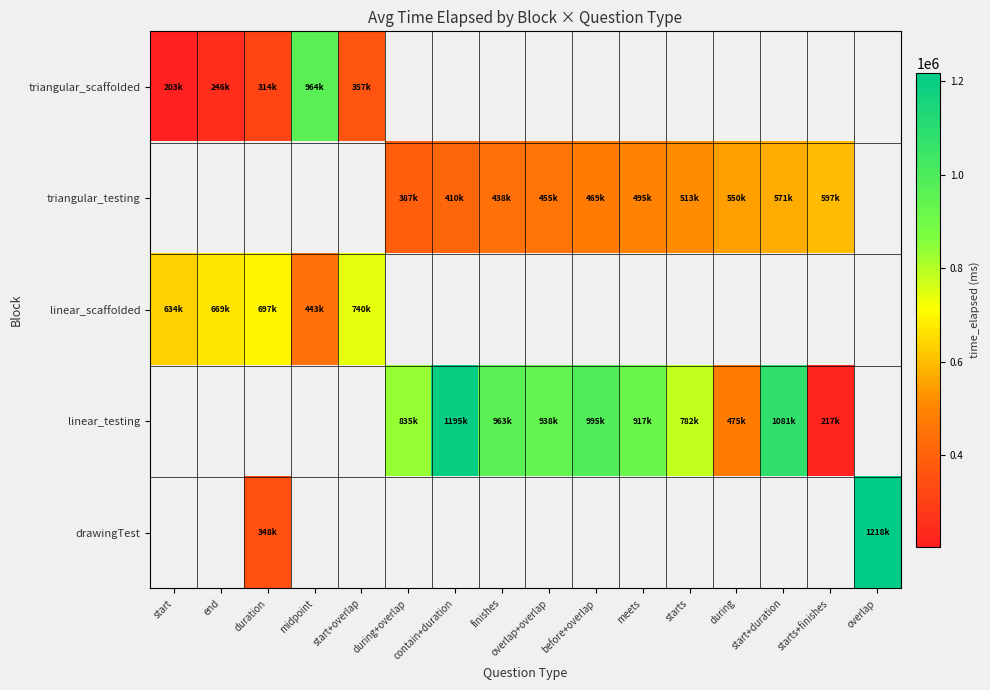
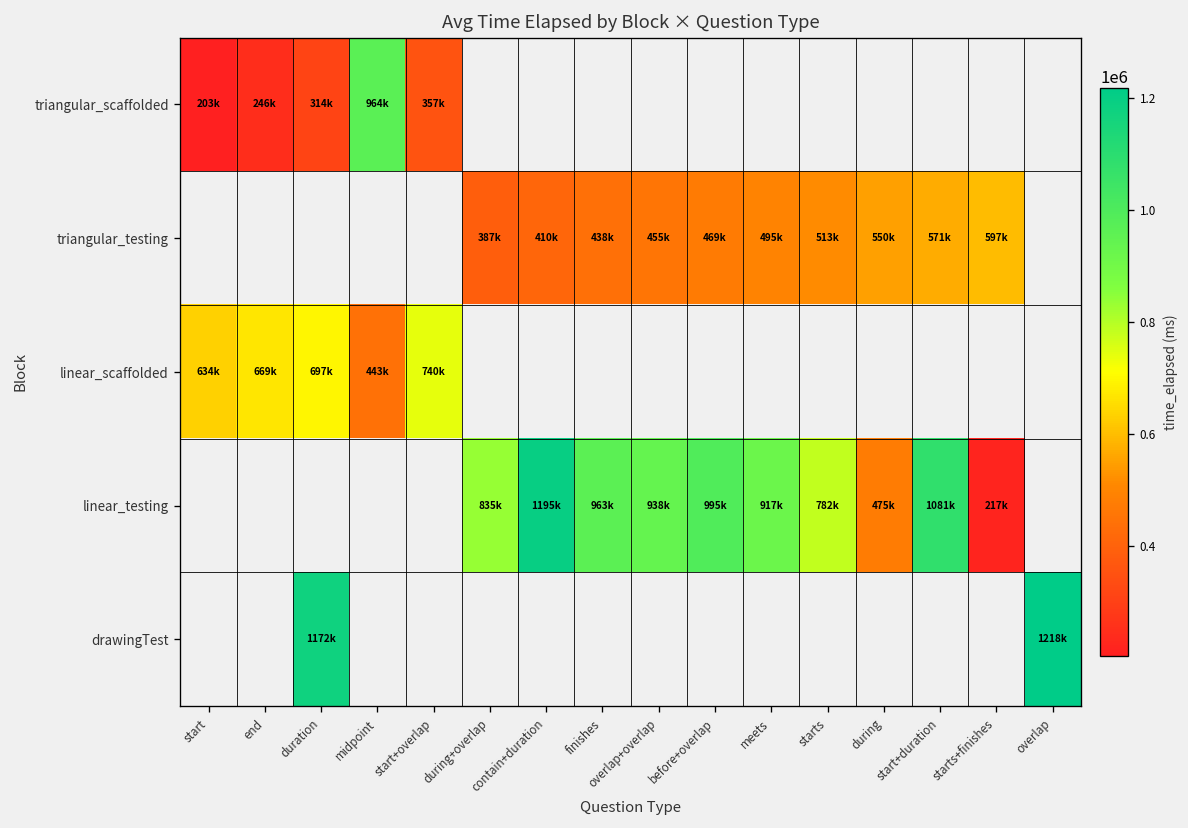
  {
    "triangular_scaffolded": {
      "start": "203k",
      "end": "246k",
      "duration": "314k",
      "midpoint": "964k",
      "start+overlap": "357k"
    },
    "triangular_testing": {
      "during+overlap": "387k",
      "contain+duration": "410k",
      "finishes": "438k",
      "overlap+overlap": "455k",
      "before+overlap": "469k",
      "meets": "495k",
      "starts": "513k",
      "during": "550k",
      "start+duration": "571k",
      "starts+finishes": "597k"
    },
    "linear_scaffolded": {
      "start": "634k",
      "end": "669k",
      "duration": "697k",
      "midpoint": "443k",
      "start+overlap": "740k"
    },
    "linear_testing": {
      "during+overlap": "835k",
      "contain+duration": "1195k",
      "finishes": "963k",
      "overlap+overlap": "938k",
      "before+overlap": "995k",
      "meets": "917k",
      "starts": "782k",
      "during": "475k",
      "start+duration": "1081k",
      "starts+finishes": "217k"
    },
    "drawingTest": {
-     "duration": "348k",
+     "duration": "1172k",
      "overlap": "1218k"
    }
  }
